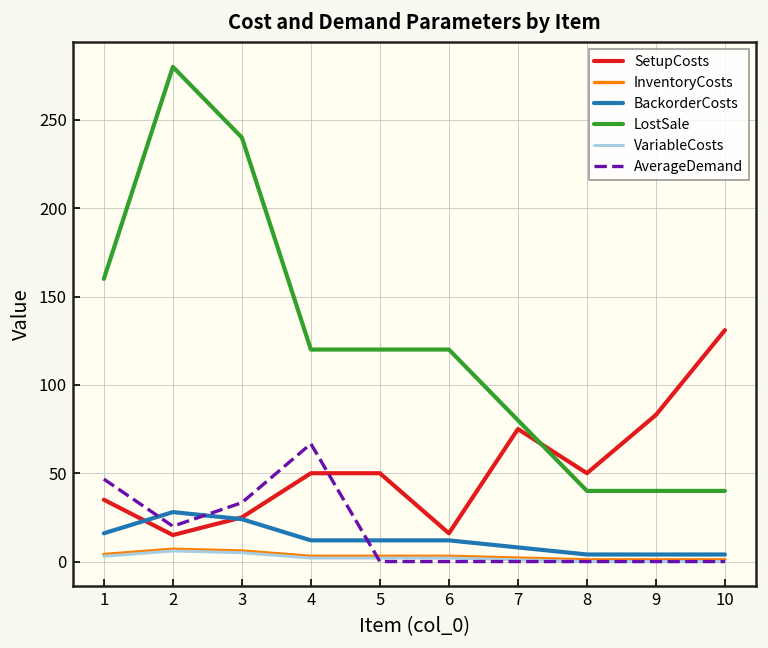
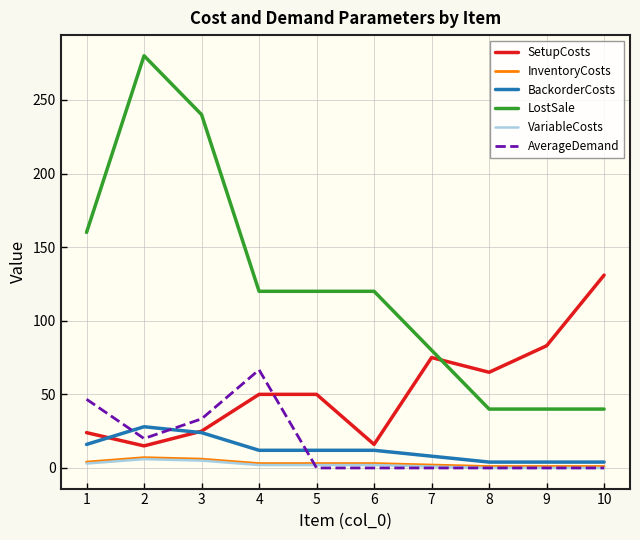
  {
    "SetupCosts": {
-     "1": 35,
+     "1": 24,
      "2": 15,
      "4": 50,
      "5": 50,
      "6": 16,
      "7": 75,
-     "8": 50,
+     "8": 65,
      "9": 83,
      "10": 131
    },
    "BackorderCosts": {
      "1": 16,
      "2": 28,
      "4": 12,
      "5": 12,
      "6": 12,
      "7": 8,
      "8": 4,
      "9": 4,
      "10": 4
    },
    "LostSale": {
      "1": 160,
      "2": 280,
      "3": 240,
      "4": 120,
      "5": 120,
      "6": 120,
      "7": 80,
      "8": 40,
      "9": 40,
      "10": 40
    },
    "AverageDemand": {
      "1": 47,
      "2": 20,
      "3": 33,
      "4": 67,
      "5": 0,
      "6": 0
    }
  }
